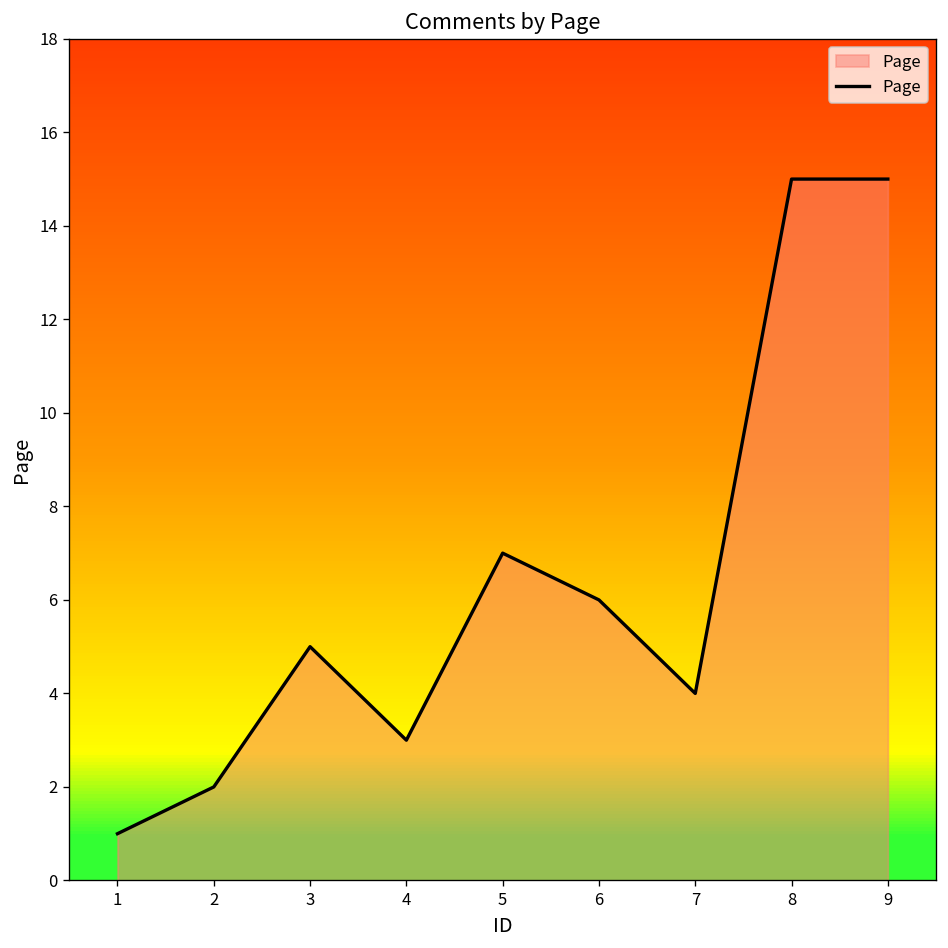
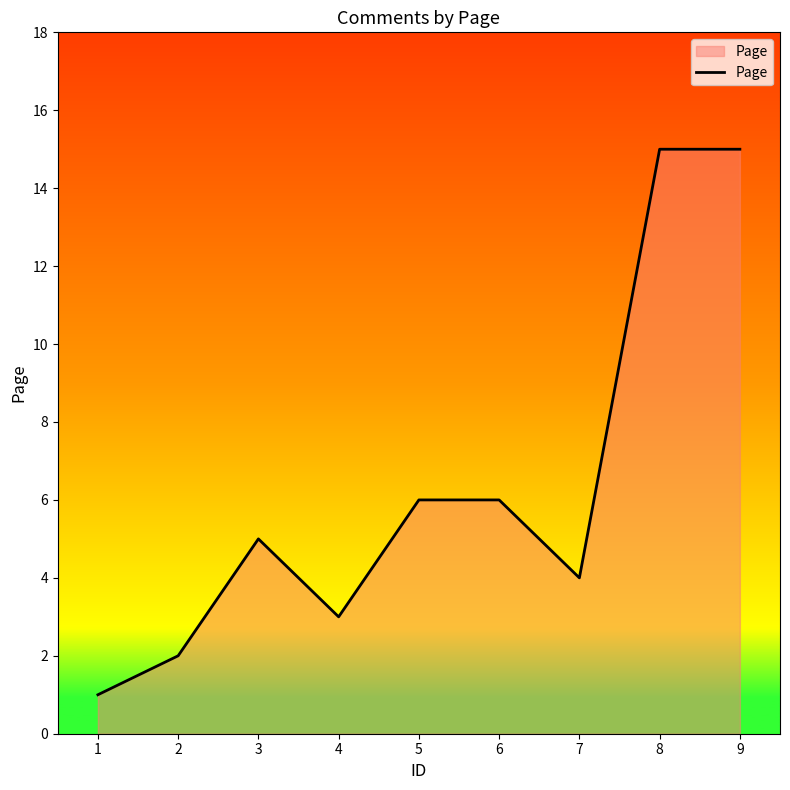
  {
    "1": 1,
    "2": 2,
    "3": 5,
    "4": 3,
-   "5": 7,
+   "5": 6,
    "6": 6,
    "7": 4,
    "8": 15,
    "9": 15
  }
